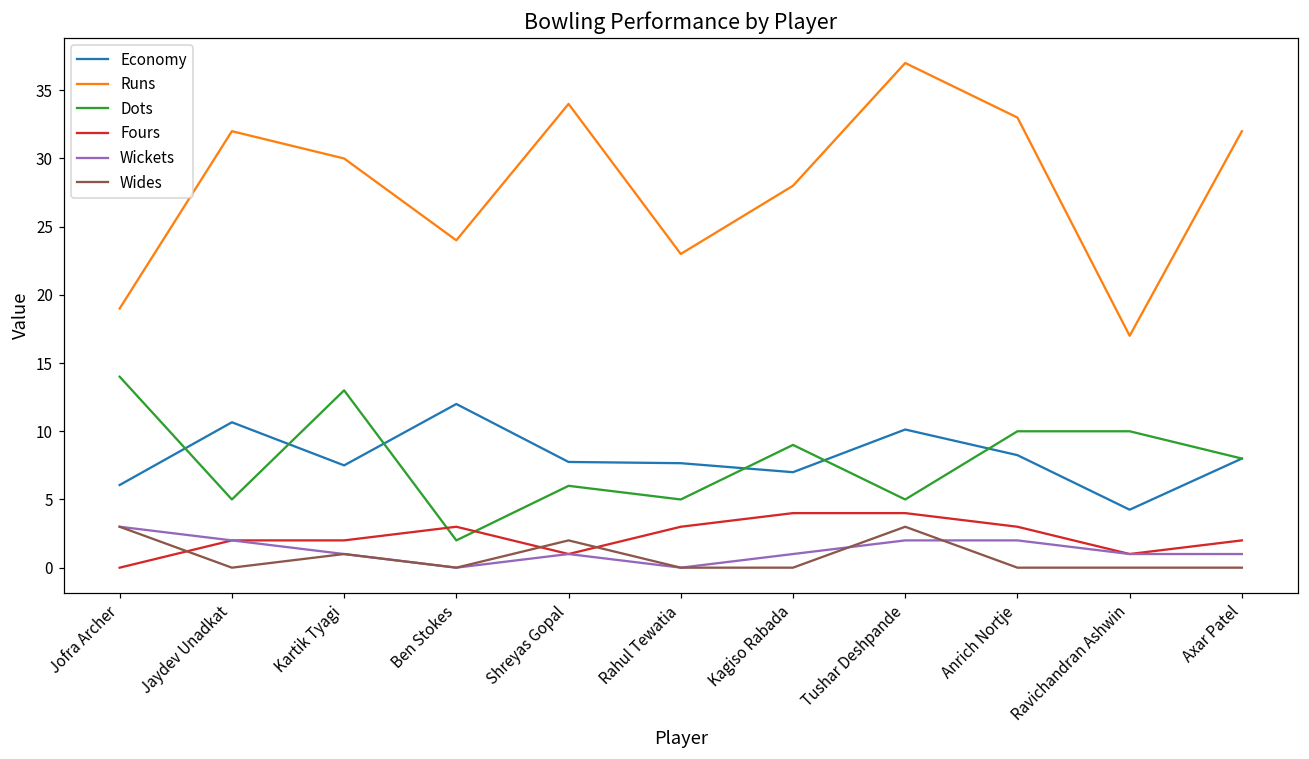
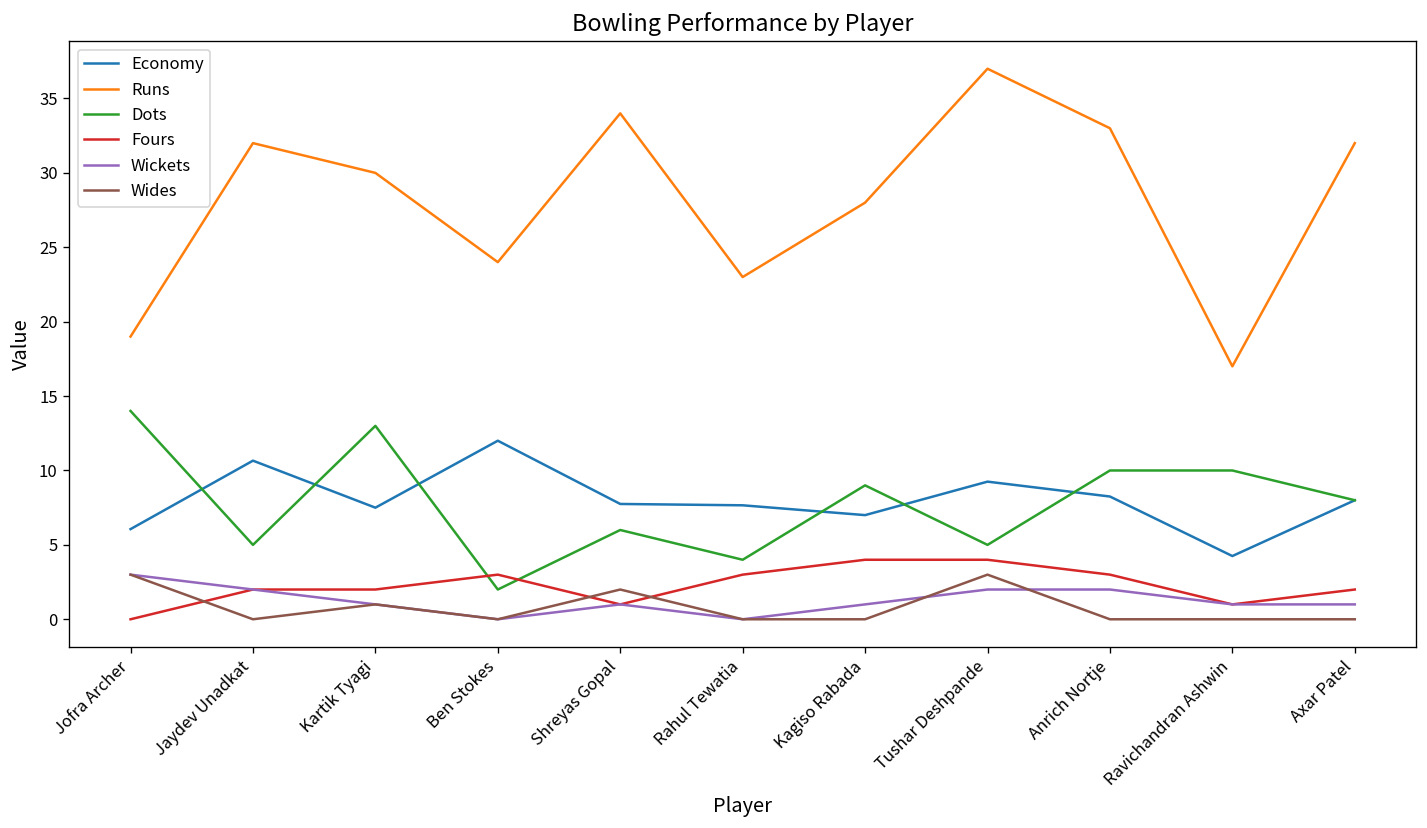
  {
    "Economy": {
      "Jofra Archer": 6.1,
      "Jaydev Unadkat": 10.7,
      "Kartik Tyagi": 7.5,
      "Ben Stokes": 12.0,
      "Shreyas Gopal": 7.8,
      "Rahul Tewatia": 7.7,
      "Kagiso Rabada": 7.0,
-     "Tushar Deshpande": 10.1,
+     "Tushar Deshpande": 9.3,
      "Anrich Nortje": 8.3,
      "Ravichandran Ashwin": 4.3
    },
    "Runs": {
      "Jofra Archer": 19.0,
      "Jaydev Unadkat": 32.0,
      "Kartik Tyagi": 30.0,
      "Ben Stokes": 24.0,
      "Shreyas Gopal": 34.0,
      "Rahul Tewatia": 23.0,
      "Kagiso Rabada": 28.0,
      "Tushar Deshpande": 37.0,
      "Anrich Nortje": 33.0,
      "Ravichandran Ashwin": 17.0,
      "Axar Patel": 32.0
    },
    "Dots": {
      "Jofra Archer": 14,
      "Jaydev Unadkat": 5,
      "Kartik Tyagi": 13,
      "Ben Stokes": 2,
      "Shreyas Gopal": 6,
-     "Rahul Tewatia": 5,
+     "Rahul Tewatia": 4,
      "Kagiso Rabada": 9,
      "Tushar Deshpande": 5,
      "Anrich Nortje": 10,
      "Ravichandran Ashwin": 10
    },
    "Fours": {
      "Jofra Archer": 0.0,
      "Kartik Tyagi": 2.0,
      "Ben Stokes": 3.0,
      "Rahul Tewatia": 3.0,
      "Kagiso Rabada": 4.0,
      "Tushar Deshpande": 4.0,
      "Anrich Nortje": 3.0,
      "Axar Patel": 2.0
    },
    "Wickets": {
      "Kagiso Rabada": 1.0,
      "Tushar Deshpande": 2.0,
      "Anrich Nortje": 2.0,
      "Axar Patel": 1.0
    },
    "Wides": {
      "Jaydev Unadkat": 0.0,
      "Shreyas Gopal": 2.0,
      "Kagiso Rabada": 0.0,
      "Tushar Deshpande": 3.0,
      "Anrich Nortje": 0.0,
      "Ravichandran Ashwin": 0.0,
      "Axar Patel": 0.0
    }
  }
